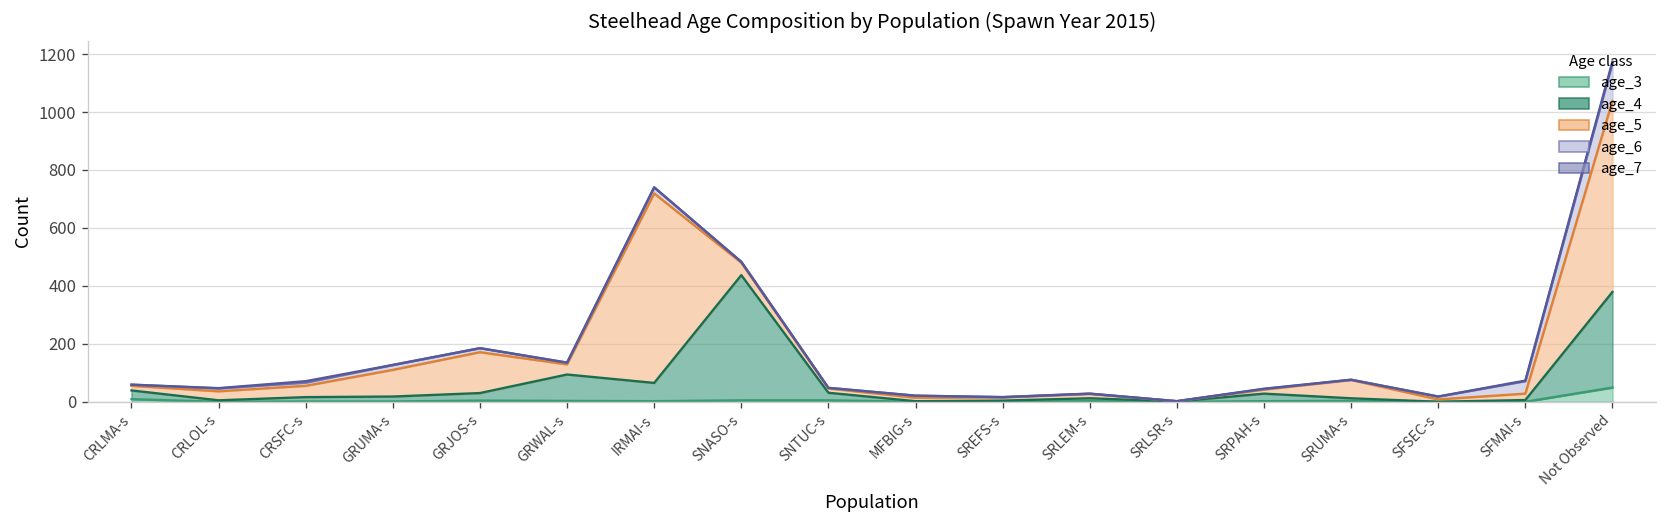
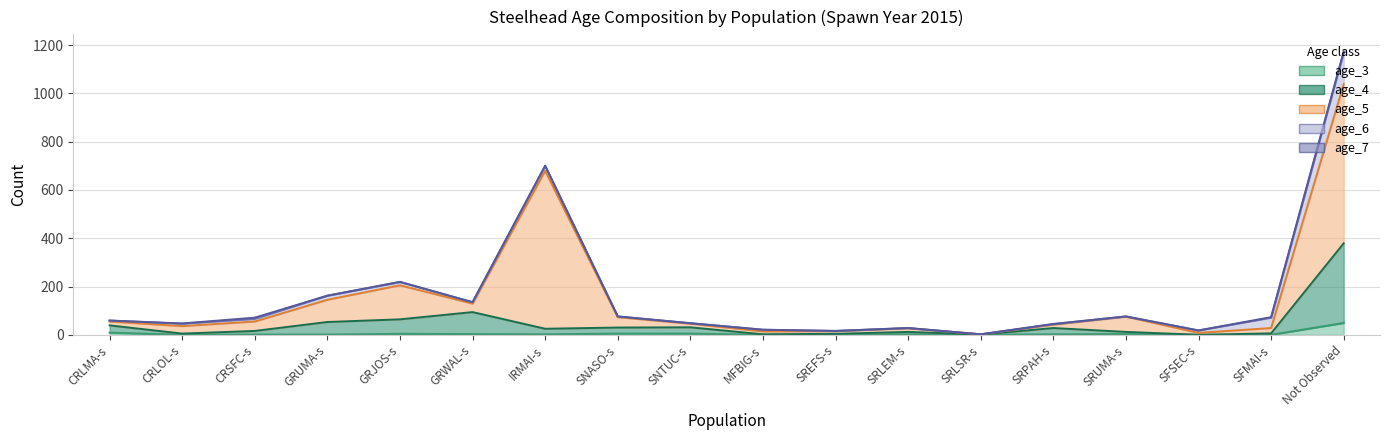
  {
    "age_4": {
      "CRLMA-s": 30,
      "CRSFC-s": 20,
-     "GRUMA-s": 20,
-     "GRJOS-s": 30,
+     "GRUMA-s": 50,
+     "GRJOS-s": 60,
      "GRWAL-s": 90,
-     "IRMAI-s": 60,
-     "SNASO-s": 430,
+     "IRMAI-s": 20,
+     "SNASO-s": 30,
      "SNTUC-s": 30,
      "SRPAH-s": 30,
      "Not Observed": 330
    },
    "age_5": {
      "CRSFC-s": 40,
      "GRUMA-s": 90,
      "GRJOS-s": 140,
      "IRMAI-s": 650,
      "SFMAI-s": 20,
      "Not Observed": 660
    }
  }
